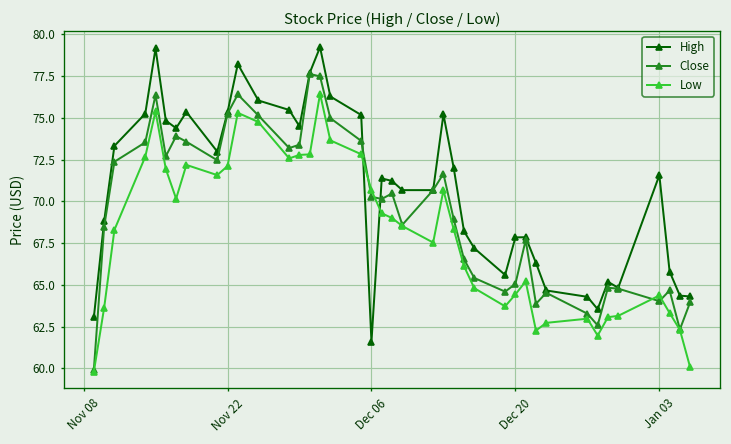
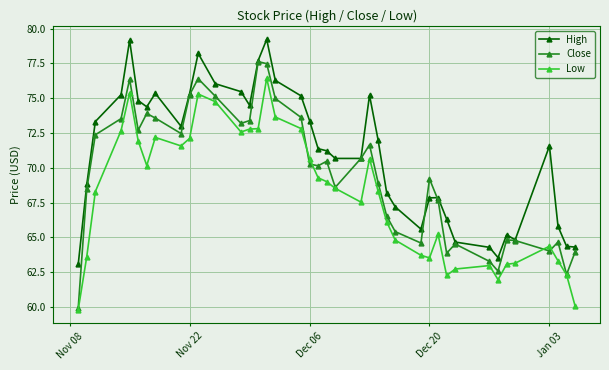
  {
    "High": {
-     "Dec 06": 61.6,
+     "Dec 06": 73.4,
      "Dec 20": 67.8,
      "Jan 03": 71.6
    },
    "Close": {
      "Dec 06": 70.3,
-     "Dec 20": 65.1,
+     "Dec 20": 69.2,
      "Jan 03": 64.0
    },
    "Low": {
      "Nov 22": 72.1,
      "Dec 06": 70.7,
-     "Dec 20": 64.4,
+     "Dec 20": 63.5,
      "Jan 03": 64.4
    }
  }
